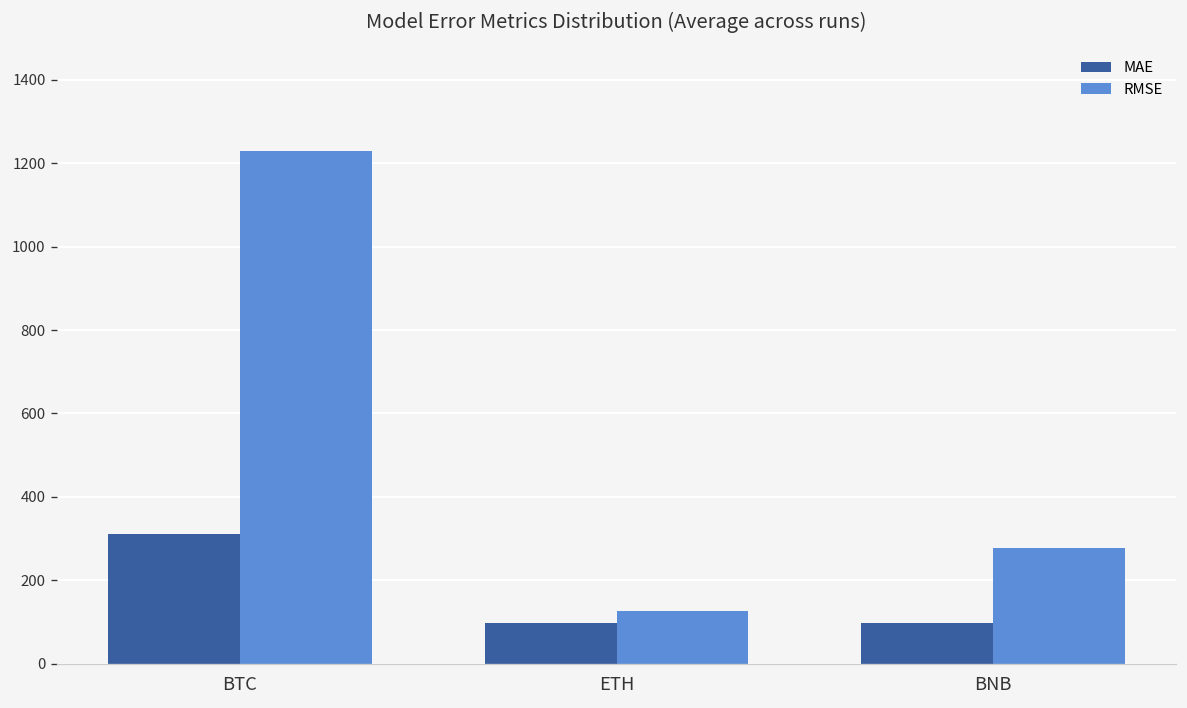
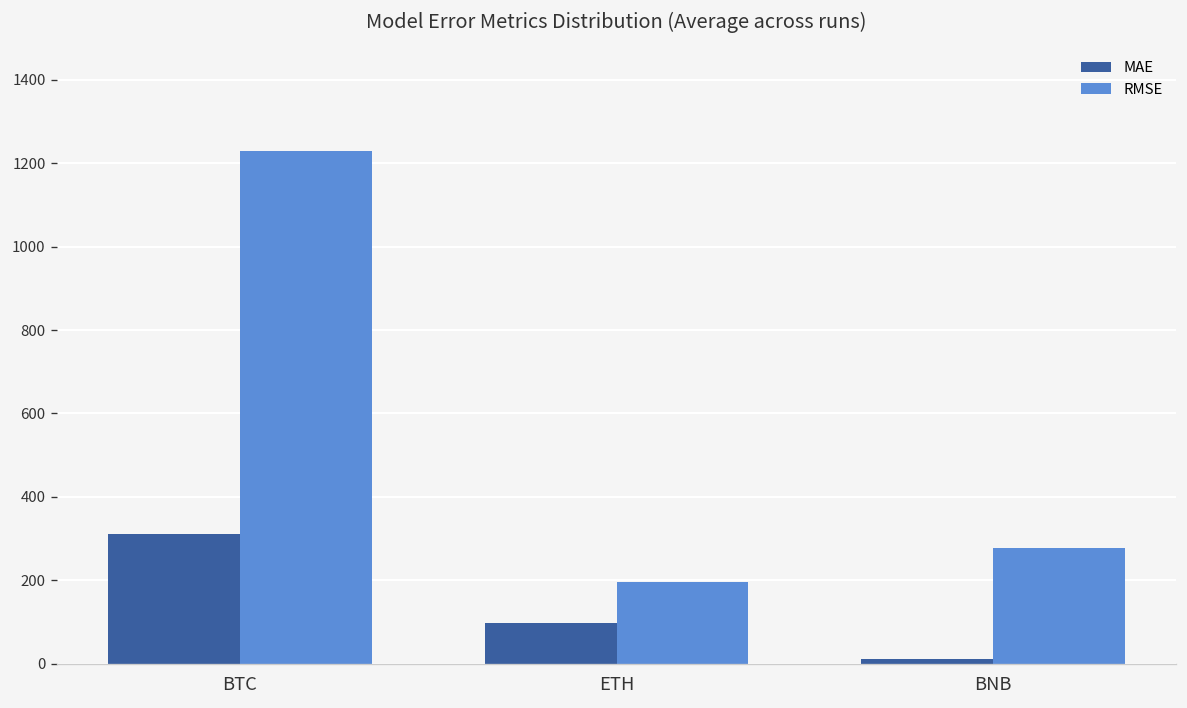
  {
    "MAE": {
      "BTC": 310,
      "ETH": 100,
-     "BNB": 100
+     "BNB": 10
    },
    "RMSE": {
      "BTC": 1230,
-     "ETH": 130,
+     "ETH": 200,
      "BNB": 280
    }
  }
